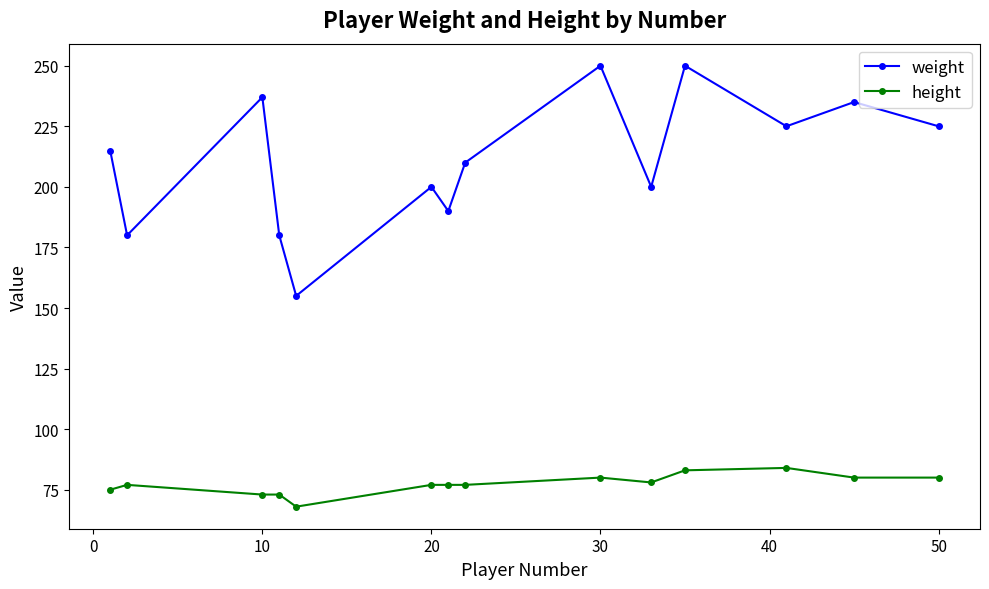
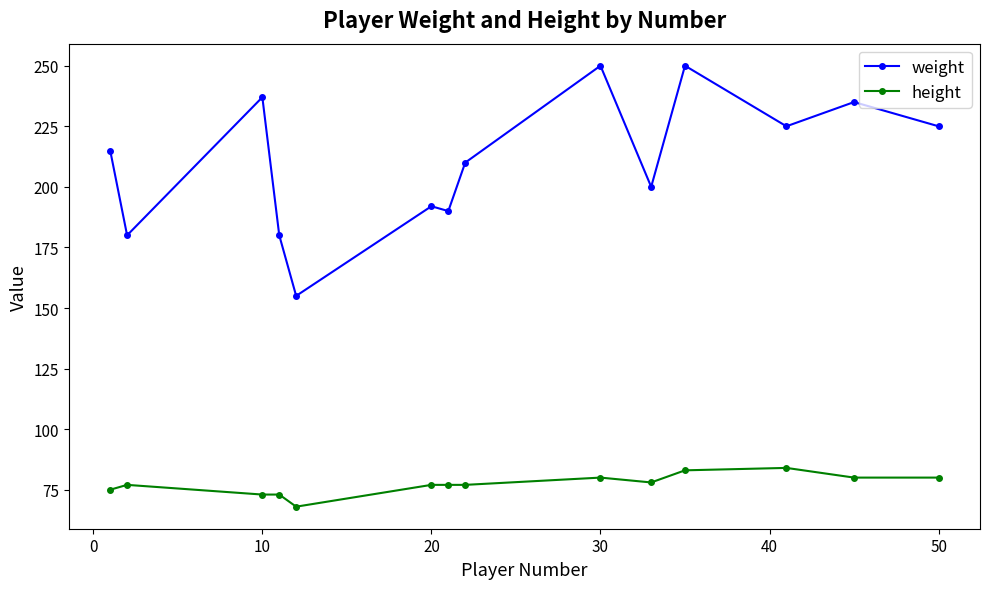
  {
    "weight": {
      "10": 237,
-     "20": 200,
+     "20": 192,
      "30": 250,
      "50": 225
    },
    "height": {
      "10": 73,
      "20": 77,
      "30": 80,
      "50": 80
    }
  }
